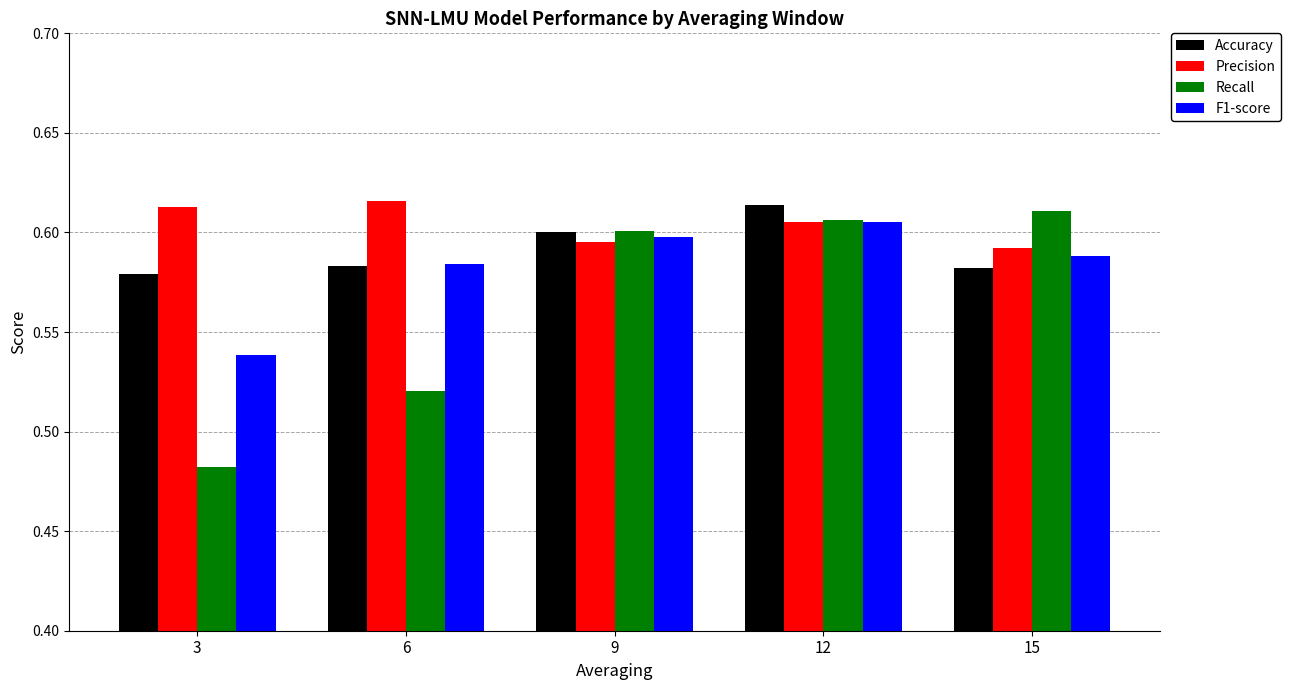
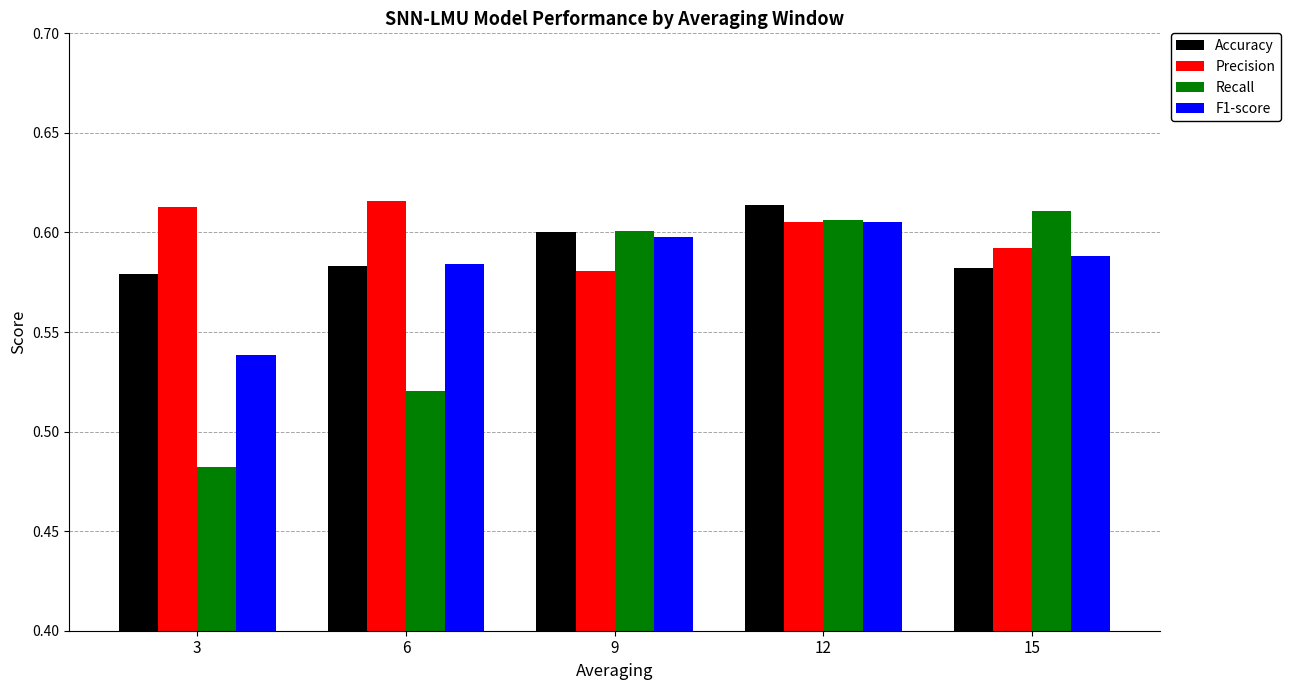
  {
    "Accuracy": {
      "3": 0.579,
      "6": 0.583,
      "9": 0.600,
      "12": 0.614,
      "15": 0.582
    },
    "Precision": {
      "3": 0.613,
      "6": 0.616,
-     "9": 0.595,
+     "9": 0.581,
      "12": 0.605,
      "15": 0.592
    },
    "Recall": {
      "3": 0.482,
      "6": 0.520,
      "9": 0.601,
      "12": 0.606,
      "15": 0.611
    },
    "F1-score": {
      "3": 0.538,
      "6": 0.584,
      "9": 0.598,
      "12": 0.605,
      "15": 0.588
    }
  }
